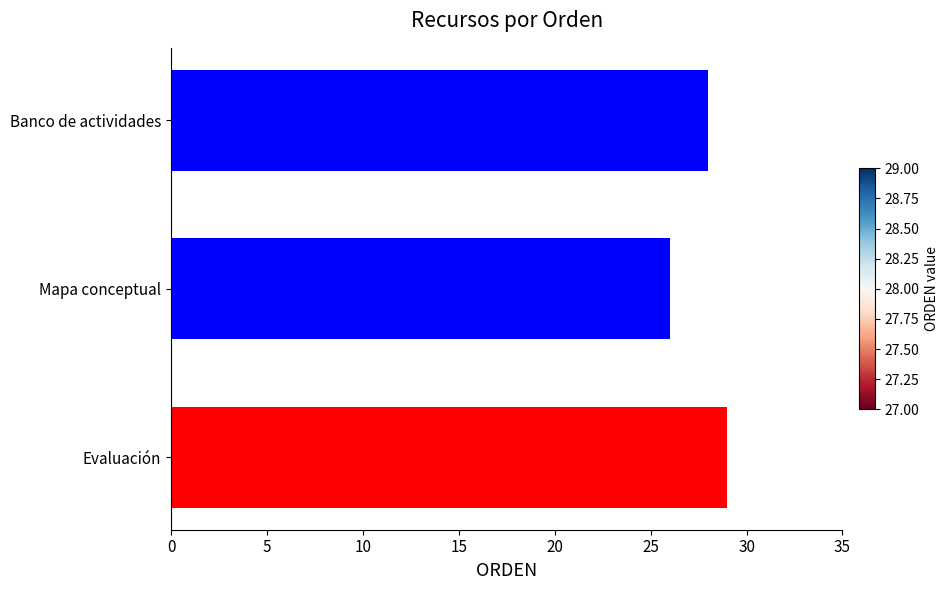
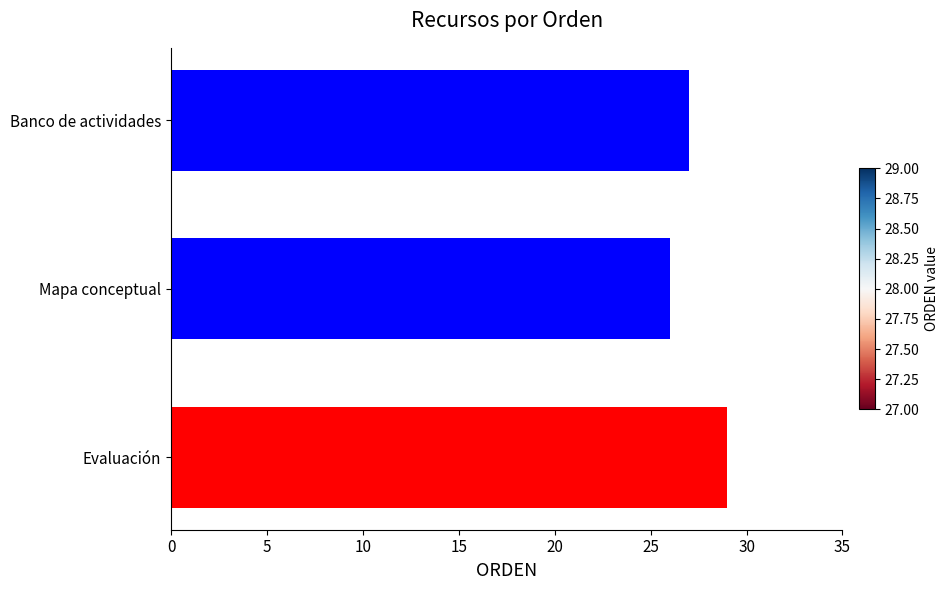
  {
-   "Banco de actividades": 28,
+   "Banco de actividades": 27,
    "Mapa conceptual": 26,
    "Evaluación": 29
  }
